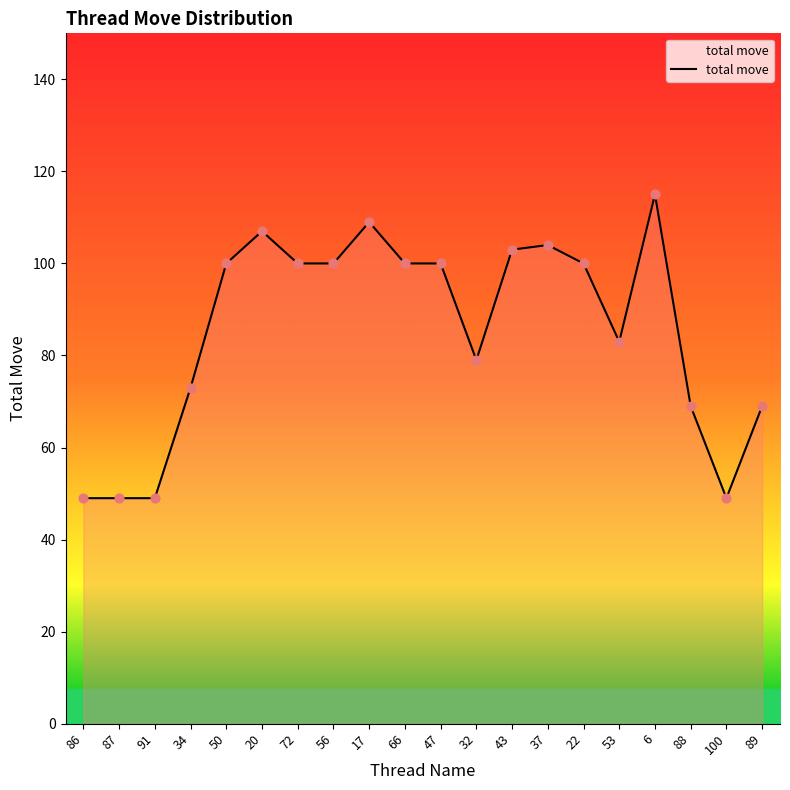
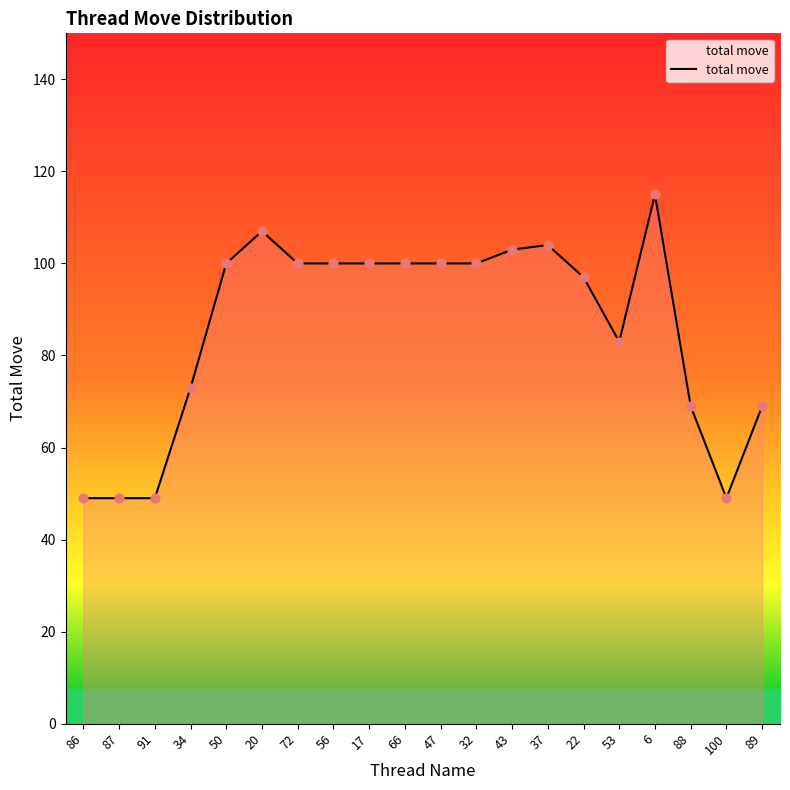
  {
    "86": 49,
    "87": 49,
    "91": 49,
    "34": 73,
    "50": 100,
    "20": 107,
    "72": 100,
    "56": 100,
-   "17": 109,
+   "17": 100,
    "66": 100,
    "47": 100,
-   "32": 79,
+   "32": 100,
    "43": 103,
    "37": 104,
-   "22": 100,
+   "22": 97,
    "53": 83,
    "6": 115,
    "88": 69,
    "100": 49,
    "89": 69
  }
